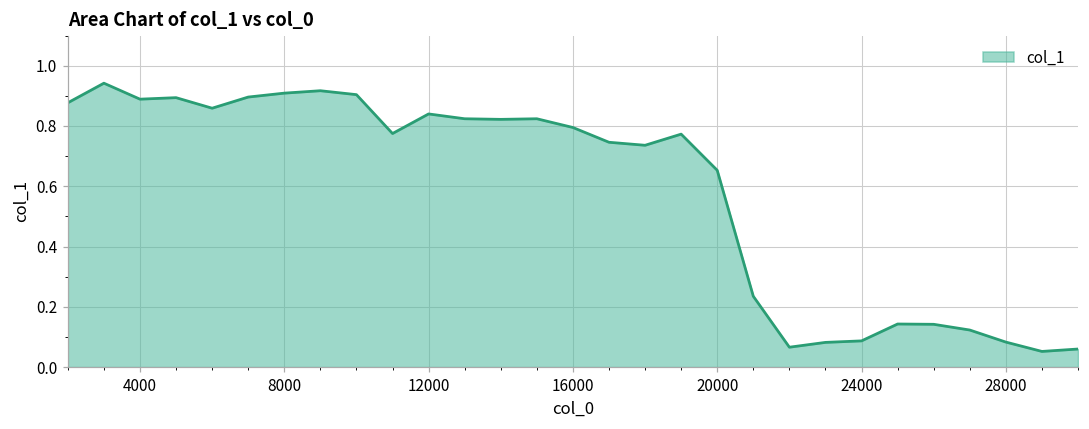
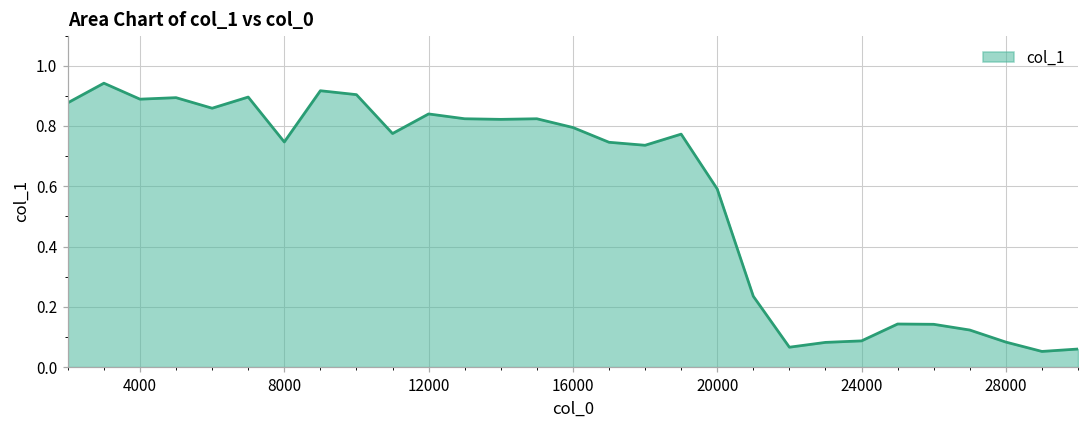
  {
    "4000": 0.89,
-   "8000": 0.91,
+   "8000": 0.75,
    "12000": 0.84,
    "16000": 0.80,
-   "20000": 0.65,
+   "20000": 0.59,
    "24000": 0.09,
    "28000": 0.08
  }
